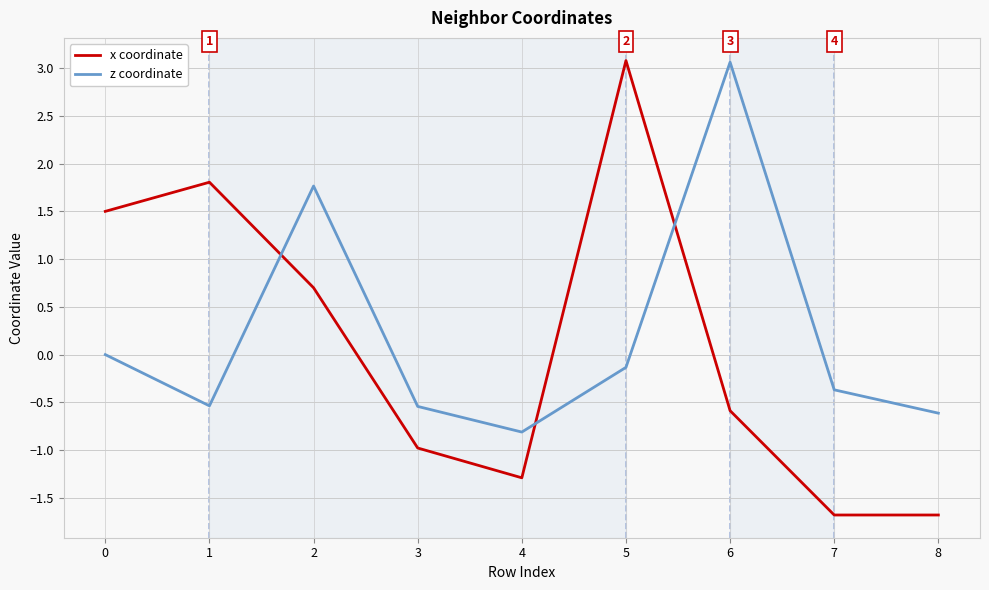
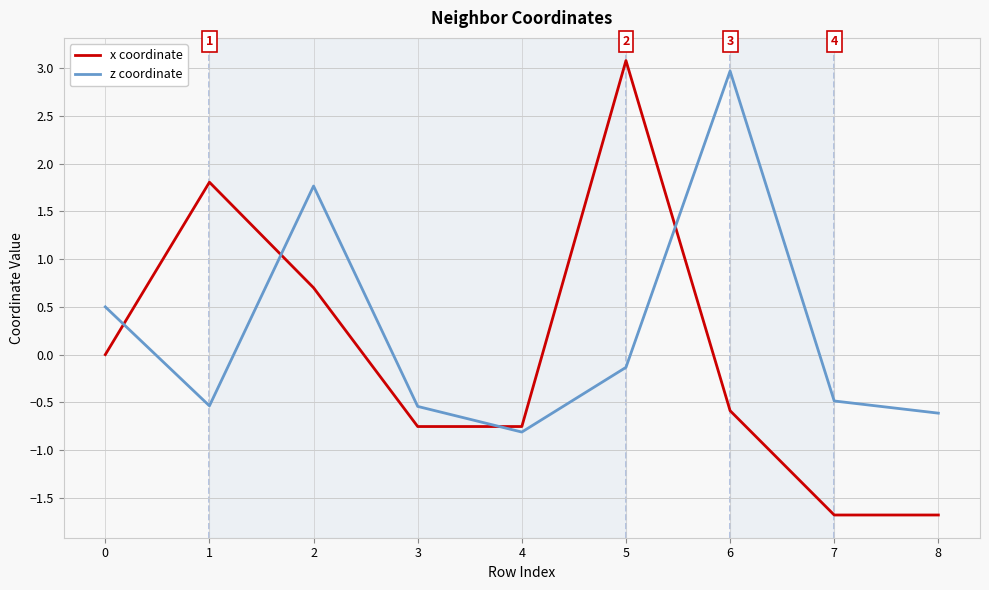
  {
    "x coordinate": {
-     "0": 1.5,
+     "0": 0.0,
      "1": 1.8,
      "2": 0.7,
-     "3": -1.0,
-     "4": -1.3,
+     "3": -0.8,
+     "4": -0.8,
      "6": -0.6,
      "7": -1.7,
      "8": -1.7
    },
    "z coordinate": {
-     "0": 0.0,
+     "0": 0.5,
      "1": -0.5,
      "2": 1.8,
      "3": -0.5,
      "4": -0.8,
      "5": -0.1,
-     "6": 3.1,
-     "7": -0.4,
+     "6": 3.0,
+     "7": -0.5,
      "8": -0.6
    }
  }
